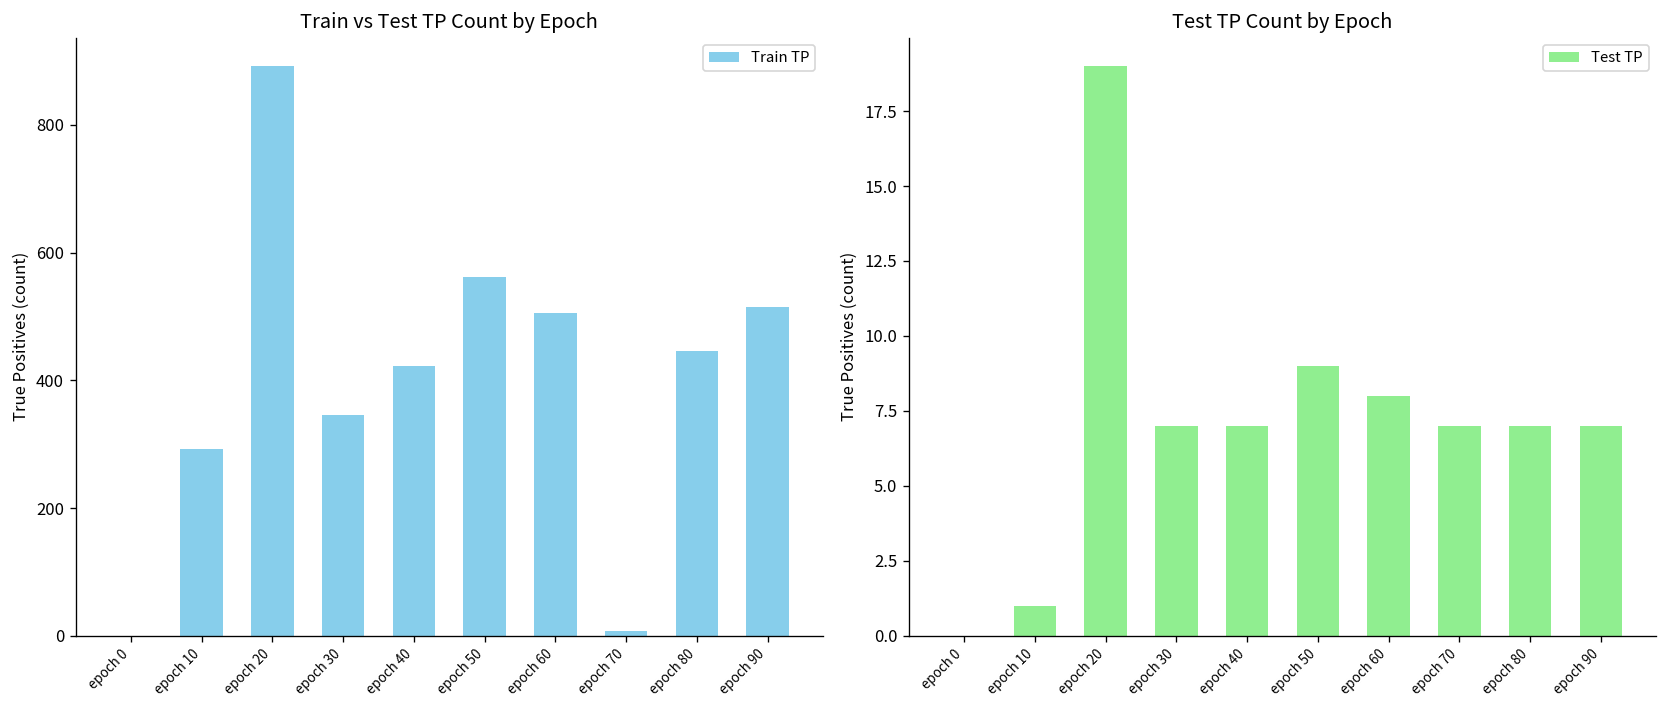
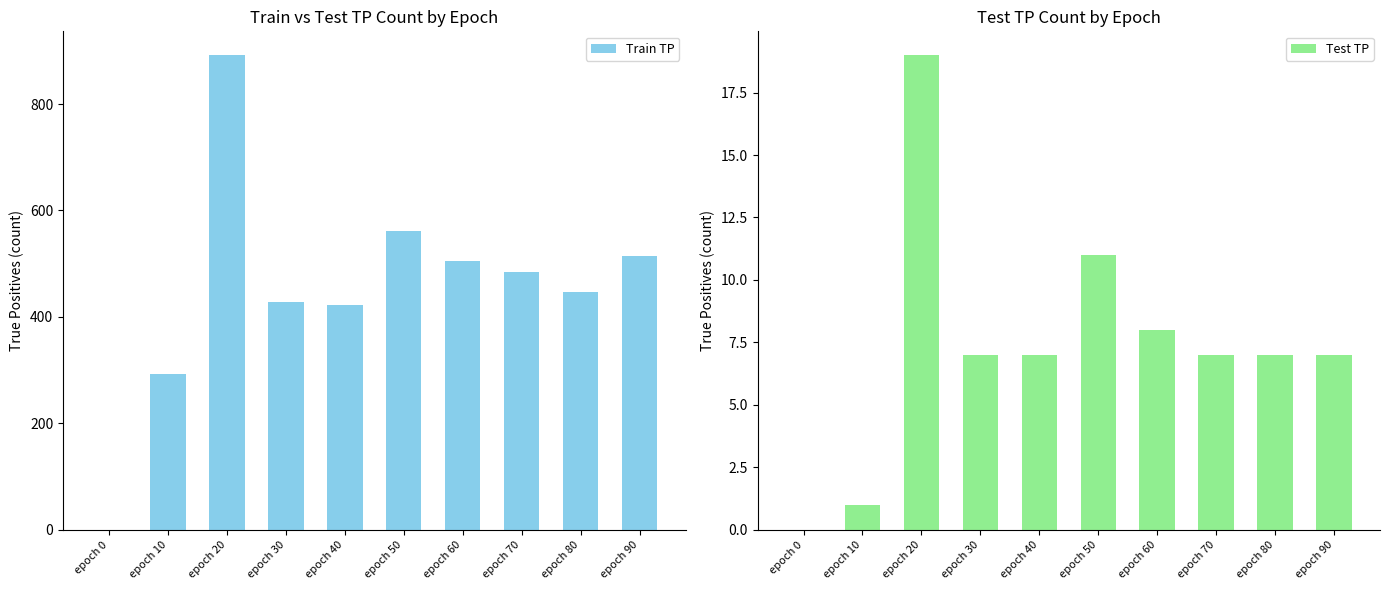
  {
    "Train vs Test TP Count by Epoch": {
      "epoch 0": 0,
      "epoch 10": 290,
      "epoch 20": 890,
-     "epoch 30": 350,
+     "epoch 30": 430,
      "epoch 40": 420,
      "epoch 50": 560,
      "epoch 60": 510,
-     "epoch 70": 10,
+     "epoch 70": 480,
      "epoch 80": 450,
      "epoch 90": 520
    },
    "Test TP Count by Epoch": {
      "epoch 0": 0,
      "epoch 10": 1,
      "epoch 20": 19,
      "epoch 30": 7,
      "epoch 40": 7,
-     "epoch 50": 9,
+     "epoch 50": 11,
      "epoch 60": 8,
      "epoch 70": 7,
      "epoch 80": 7,
      "epoch 90": 7
    }
  }
